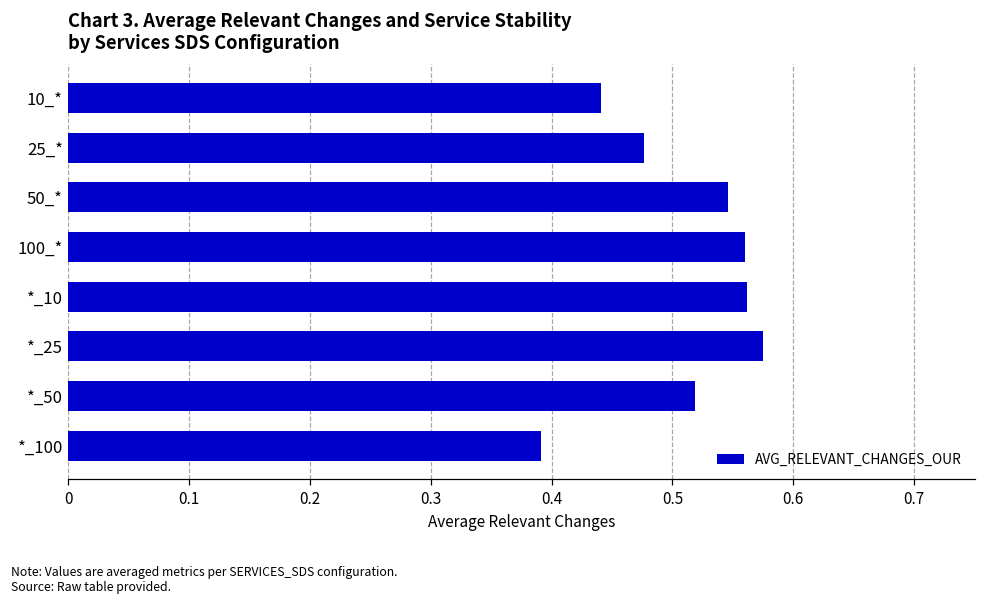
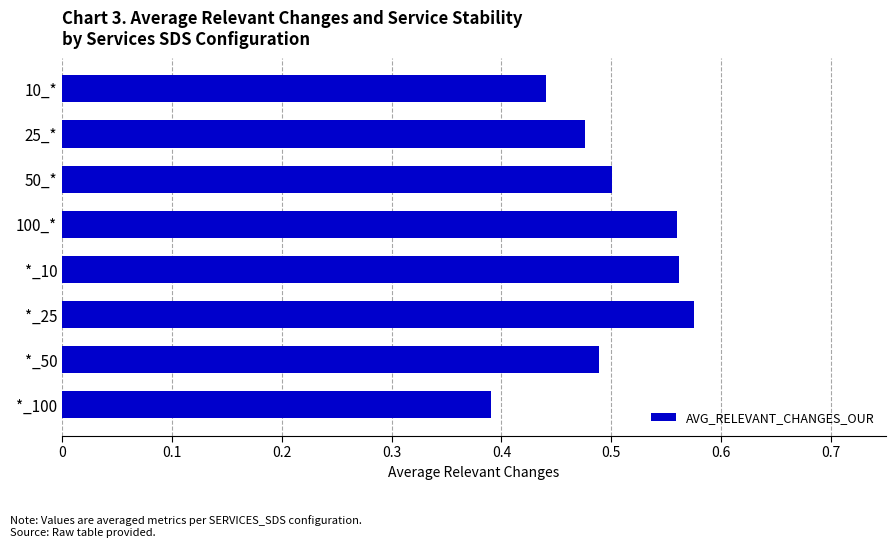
  {
    "10_*": 0.441,
    "25_*": 0.476,
-   "50_*": 0.546,
+   "50_*": 0.501,
    "100_*": 0.560,
    "*_10": 0.561,
    "*_25": 0.575,
-   "*_50": 0.519,
+   "*_50": 0.489,
    "*_100": 0.391
  }
